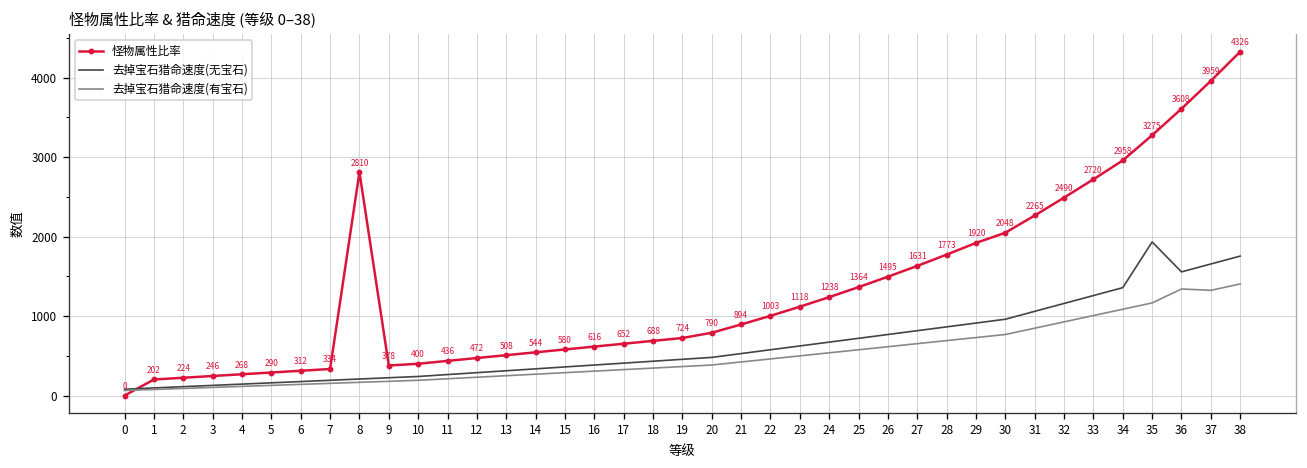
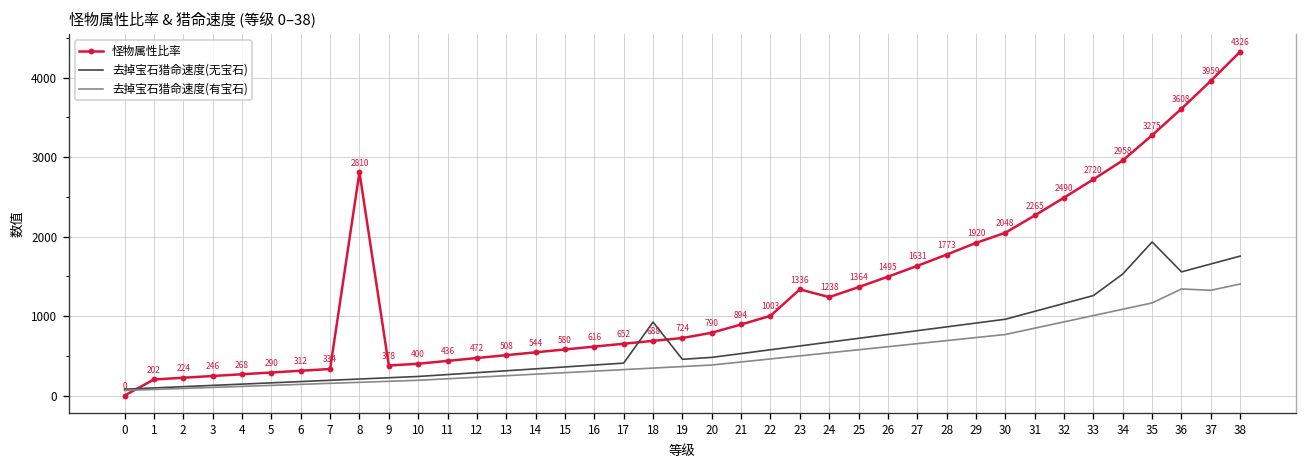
  {
    "怪物属性比率": {
      "1": 202,
      "2": 224,
      "3": 246,
      "4": 268,
      "5": 290,
      "6": 312,
      "7": 334,
      "8": 2810,
      "9": 378,
      "10": 400,
      "11": 436,
      "12": 472,
      "13": 508,
      "14": 544,
      "15": 580,
      "16": 616,
      "17": 652,
      "18": 688,
      "19": 724,
      "20": 790,
      "21": 894,
      "22": 1003,
-     "23": 1118,
+     "23": 1336,
      "24": 1238,
      "25": 1364,
      "26": 1495,
      "27": 1631,
      "28": 1773,
      "29": 1920,
      "30": 2048,
      "31": 2265,
      "32": 2490,
      "33": 2720,
      "34": 2958,
      "35": 3275,
      "36": 3608,
      "37": 3959,
      "38": 4326
    },
    "去掉宝石猎命速度(无宝石)": {
      "7": 200,
      "8": 200,
      "9": 200,
      "10": 200,
      "11": 300,
      "12": 300,
      "13": 300,
      "14": 300,
      "15": 400,
      "16": 400,
      "17": 400,
-     "18": 400,
+     "18": 900,
      "19": 500,
      "20": 500,
      "21": 500,
      "22": 600,
      "23": 600,
      "24": 700,
      "25": 700,
      "26": 800,
      "27": 800,
      "28": 900,
      "29": 900,
      "30": 1000,
      "31": 1100,
      "32": 1200,
      "33": 1300,
-     "34": 1400,
+     "34": 1500,
      "35": 1900,
      "36": 1600,
      "37": 1700,
      "38": 1800
    },
    "去掉宝石猎命速度(有宝石)": {
      "7": 200,
      "8": 200,
      "9": 200,
      "10": 200,
      "11": 200,
      "12": 200,
      "13": 200,
      "14": 300,
      "15": 300,
      "16": 300,
      "17": 300,
      "18": 300,
      "19": 400,
      "20": 400,
      "21": 400,
      "22": 500,
      "23": 500,
      "24": 500,
      "25": 600,
      "26": 600,
      "27": 700,
      "28": 700,
      "29": 700,
      "30": 800,
      "31": 800,
      "32": 900,
      "33": 1000,
      "34": 1100,
      "35": 1200,
      "36": 1300,
      "37": 1300,
      "38": 1400
    }
  }
